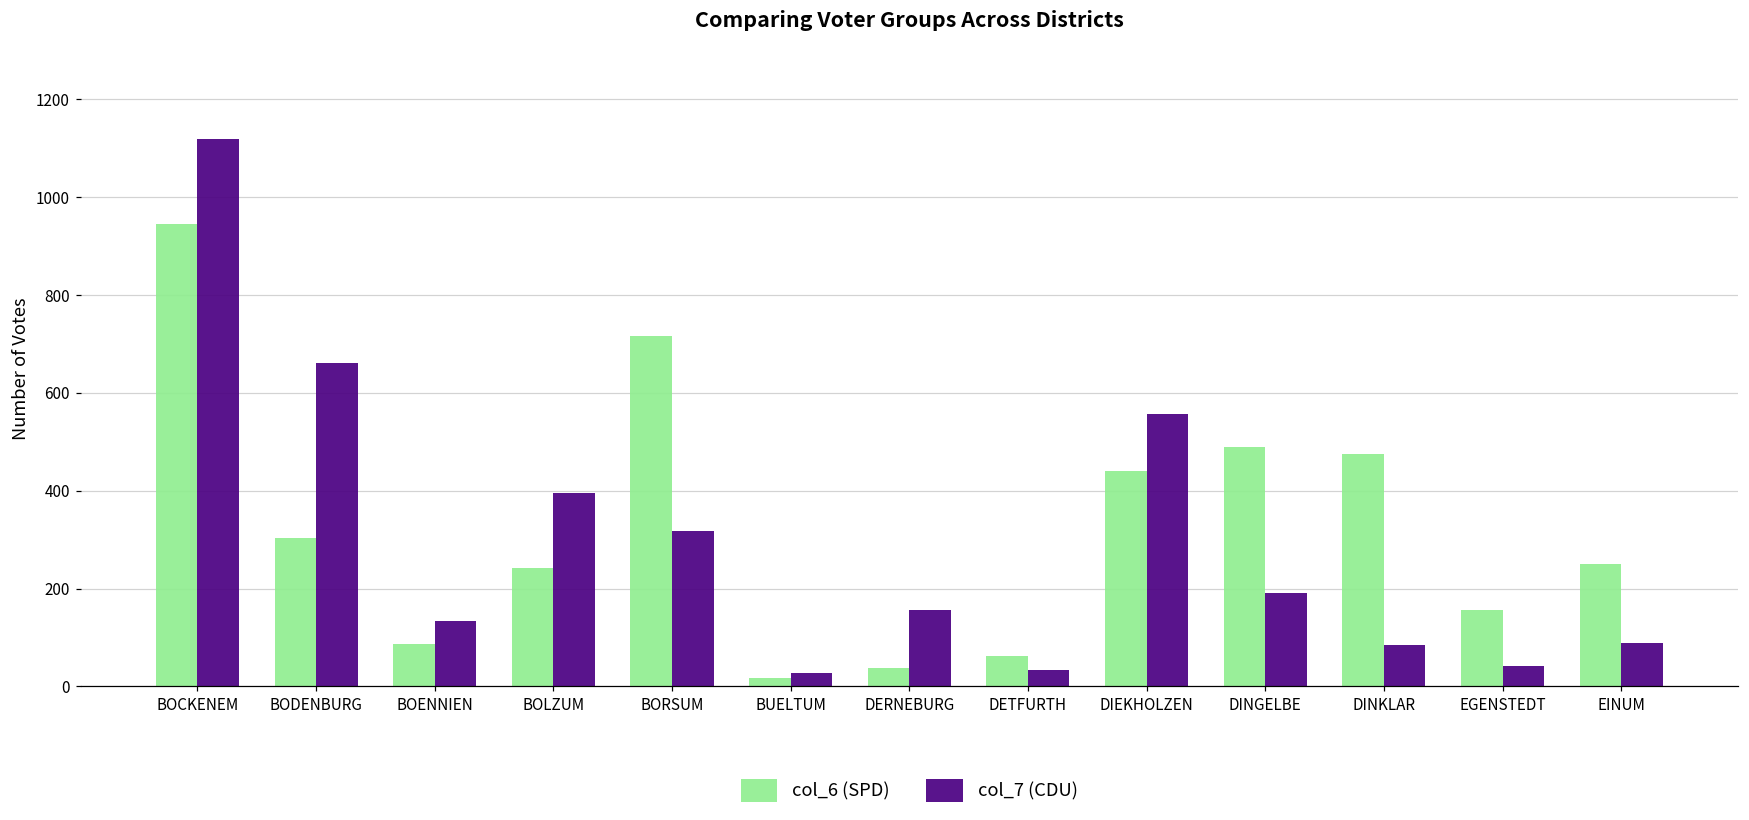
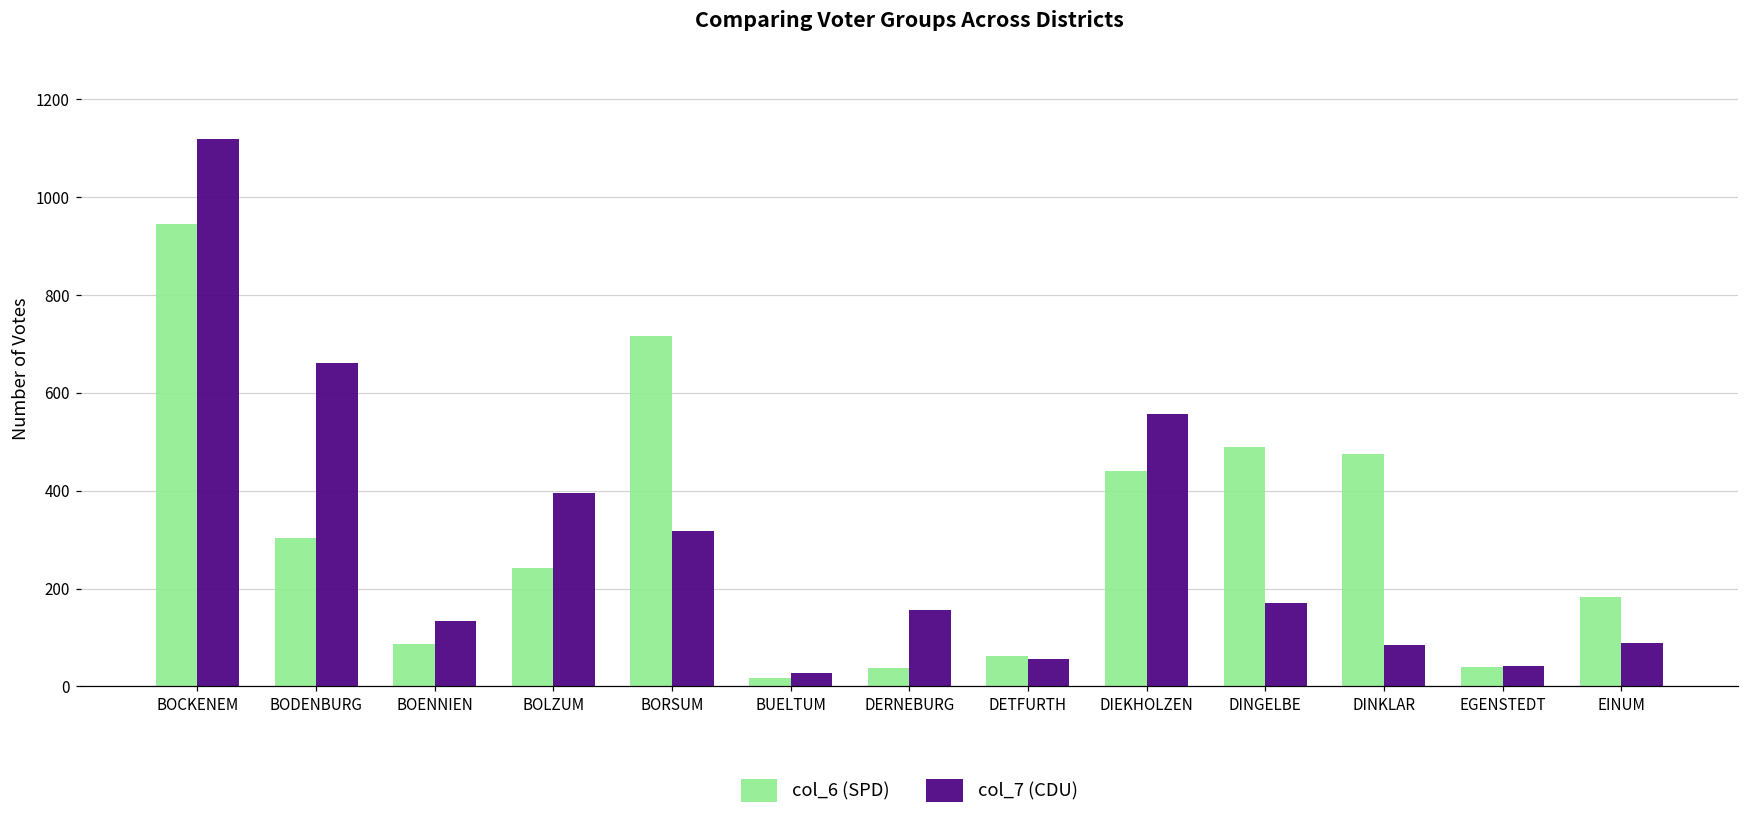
  {
    "col_6 (SPD)": {
      "BOCKENEM": 950,
      "BODENBURG": 300,
      "BOENNIEN": 90,
      "BOLZUM": 240,
      "BORSUM": 720,
      "BUELTUM": 20,
      "DERNEBURG": 40,
      "DETFURTH": 60,
      "DIEKHOLZEN": 440,
      "DINGELBE": 490,
      "DINKLAR": 480,
-     "EGENSTEDT": 160,
-     "EINUM": 250
+     "EGENSTEDT": 40,
+     "EINUM": 180
    },
    "col_7 (CDU)": {
      "BOCKENEM": 1120,
      "BODENBURG": 660,
      "BOENNIEN": 130,
      "BOLZUM": 400,
      "BORSUM": 320,
      "BUELTUM": 30,
      "DERNEBURG": 160,
-     "DETFURTH": 30,
+     "DETFURTH": 60,
      "DIEKHOLZEN": 560,
-     "DINGELBE": 190,
+     "DINGELBE": 170,
      "DINKLAR": 90,
      "EGENSTEDT": 40,
      "EINUM": 90
    }
  }
